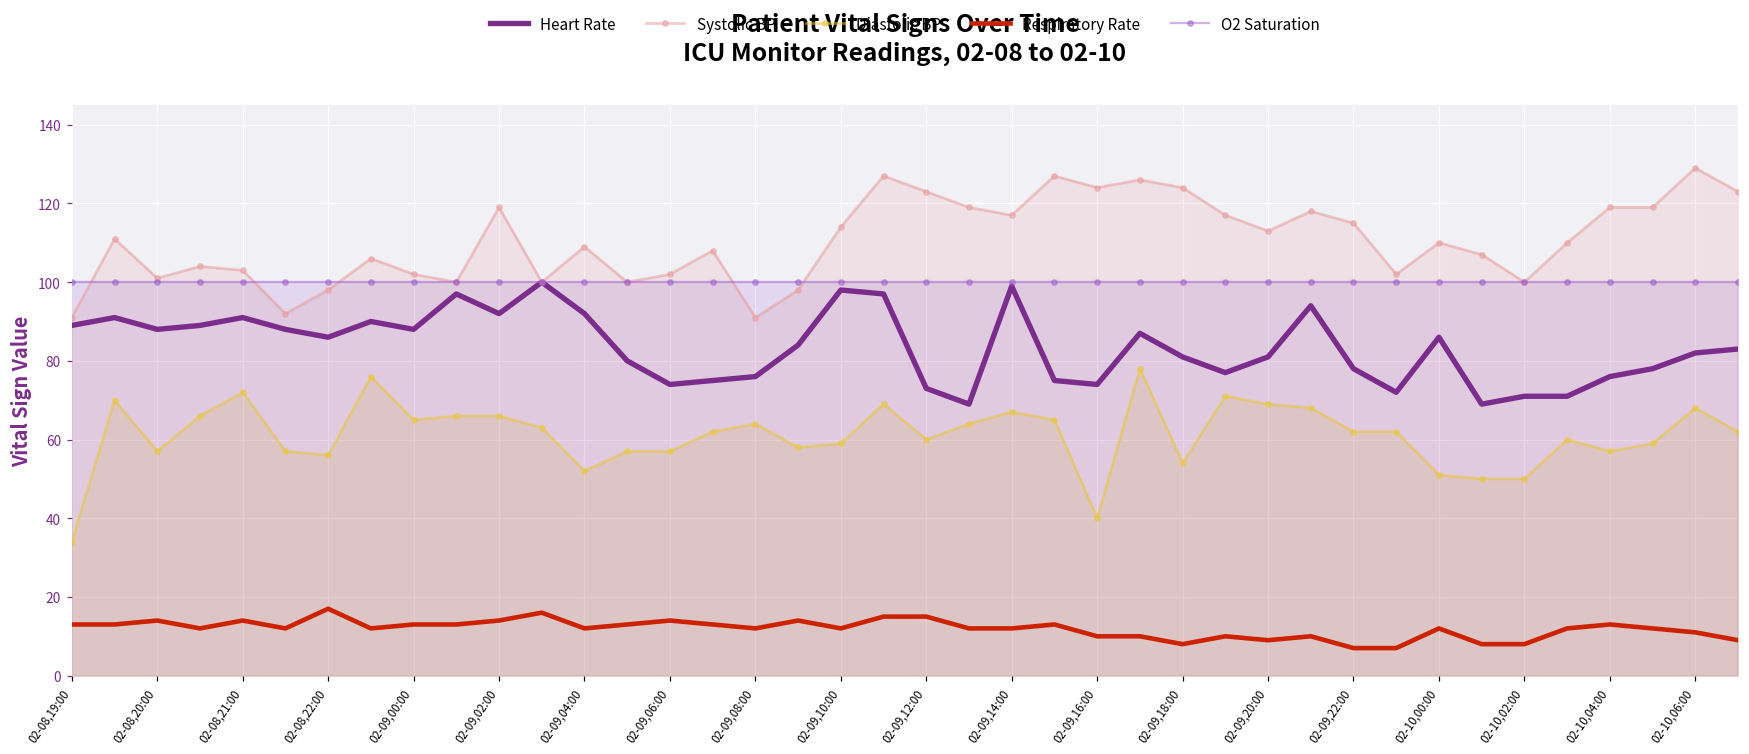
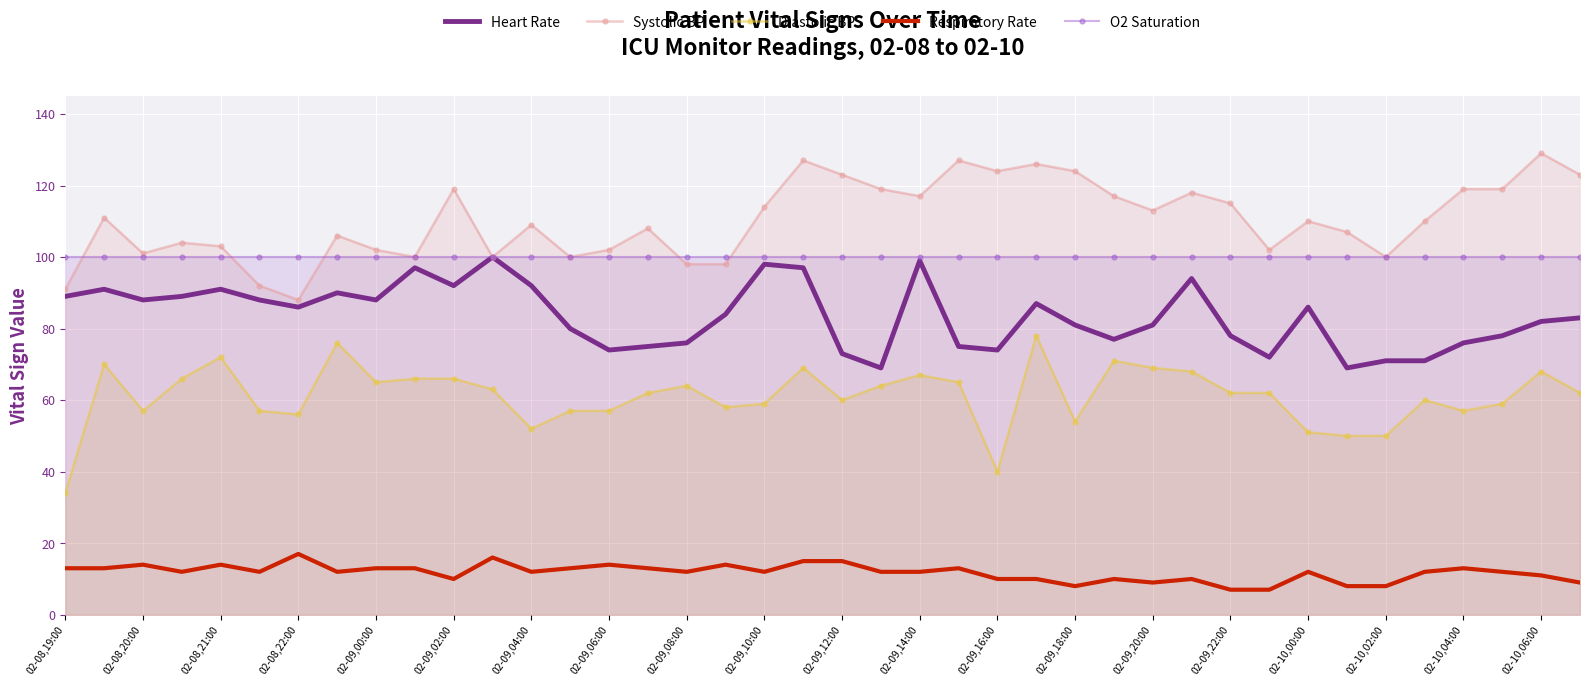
  {
    "Heart Rate": {
      "02-08,19:00": 89,
      "02-08,20:00": 88,
      "02-08,21:00": 91,
      "02-08,22:00": 86,
      "02-09,00:00": 88,
      "02-09,02:00": 92,
      "02-09,04:00": 92,
      "02-09,06:00": 74,
      "02-09,08:00": 76,
      "02-09,10:00": 98,
      "02-09,12:00": 73,
      "02-09,14:00": 99,
      "02-09,16:00": 74,
      "02-09,18:00": 81,
      "02-09,20:00": 81,
      "02-09,22:00": 78,
      "02-10,00:00": 86,
      "02-10,02:00": 71,
      "02-10,04:00": 76,
      "02-10,06:00": 82
    },
    "Systolic BP": {
      "02-08,19:00": 91,
      "02-08,20:00": 101,
      "02-08,21:00": 103,
-     "02-08,22:00": 98,
+     "02-08,22:00": 88,
      "02-09,00:00": 102,
      "02-09,02:00": 119,
      "02-09,04:00": 109,
      "02-09,06:00": 102,
-     "02-09,08:00": 91,
+     "02-09,08:00": 98,
      "02-09,10:00": 114,
      "02-09,12:00": 123,
      "02-09,14:00": 117,
      "02-09,16:00": 124,
      "02-09,18:00": 124,
      "02-09,20:00": 113,
      "02-09,22:00": 115,
      "02-10,00:00": 110,
      "02-10,04:00": 119,
      "02-10,06:00": 129
    },
    "Diastolic BP": {
      "02-08,19:00": 34,
      "02-08,20:00": 57,
      "02-08,21:00": 72,
      "02-08,22:00": 56,
      "02-09,00:00": 65,
      "02-09,02:00": 66,
      "02-09,04:00": 52,
      "02-09,06:00": 57,
      "02-09,08:00": 64,
      "02-09,10:00": 59,
      "02-09,12:00": 60,
      "02-09,14:00": 67,
      "02-09,16:00": 40,
      "02-09,18:00": 54,
      "02-09,20:00": 69,
      "02-09,22:00": 62,
      "02-10,00:00": 51,
      "02-10,02:00": 50,
      "02-10,04:00": 57,
      "02-10,06:00": 68
    },
    "Respiratory Rate": {
      "02-08,19:00": 13,
      "02-08,20:00": 14,
      "02-08,21:00": 14,
      "02-08,22:00": 17,
      "02-09,00:00": 13,
-     "02-09,02:00": 14,
+     "02-09,02:00": 10,
      "02-09,04:00": 12,
      "02-09,06:00": 14,
      "02-09,08:00": 12,
      "02-09,10:00": 12,
      "02-09,12:00": 15,
      "02-09,14:00": 12,
      "02-09,16:00": 10,
      "02-09,18:00": 8,
      "02-09,20:00": 9,
      "02-09,22:00": 7,
      "02-10,00:00": 12,
      "02-10,02:00": 8,
      "02-10,04:00": 13,
      "02-10,06:00": 11
    },
    "O2 Saturation": {
      "02-08,19:00": 100,
      "02-08,20:00": 100,
      "02-08,21:00": 100,
      "02-08,22:00": 100,
      "02-09,00:00": 100,
      "02-09,02:00": 100,
      "02-09,04:00": 100,
      "02-09,06:00": 100,
      "02-09,08:00": 100,
      "02-09,10:00": 100,
      "02-09,12:00": 100,
      "02-09,14:00": 100,
      "02-09,16:00": 100,
      "02-09,18:00": 100,
      "02-09,20:00": 100,
      "02-09,22:00": 100,
      "02-10,00:00": 100,
      "02-10,04:00": 100,
      "02-10,06:00": 100
    }
  }
